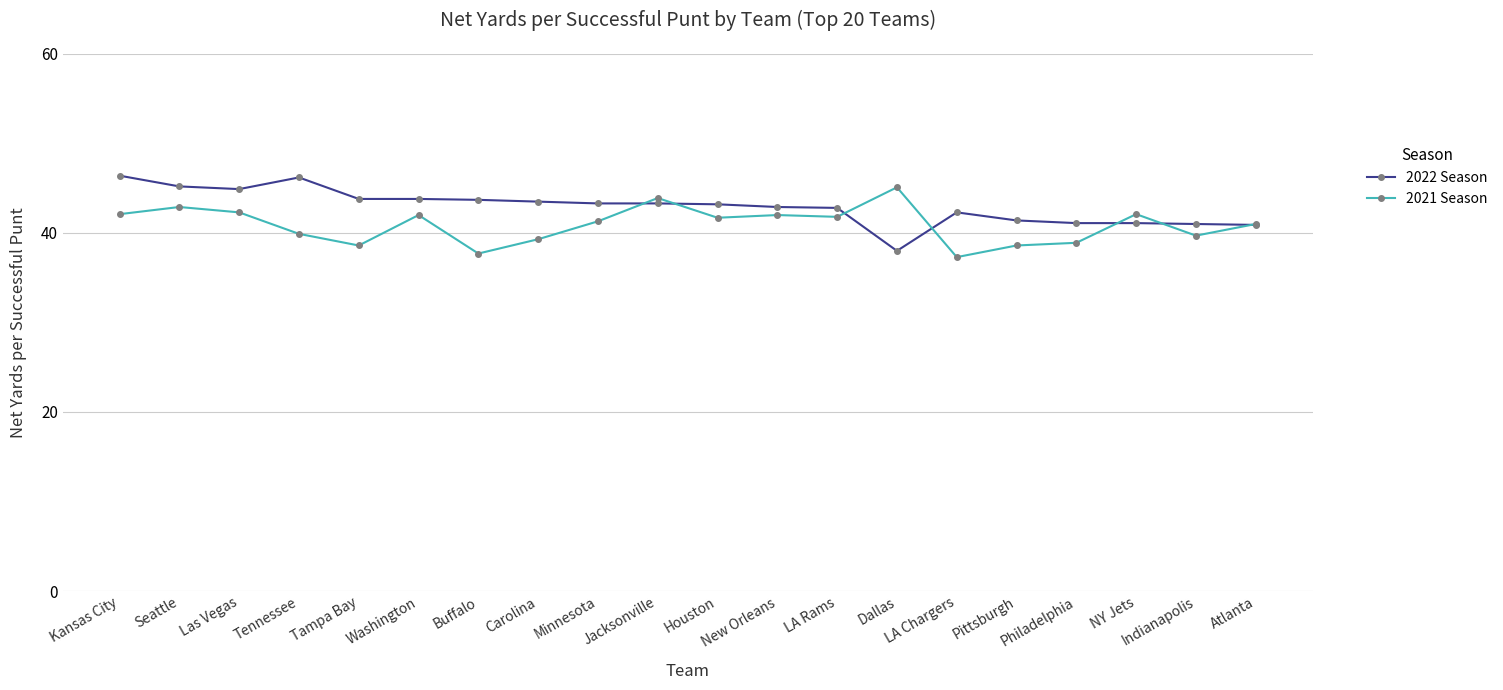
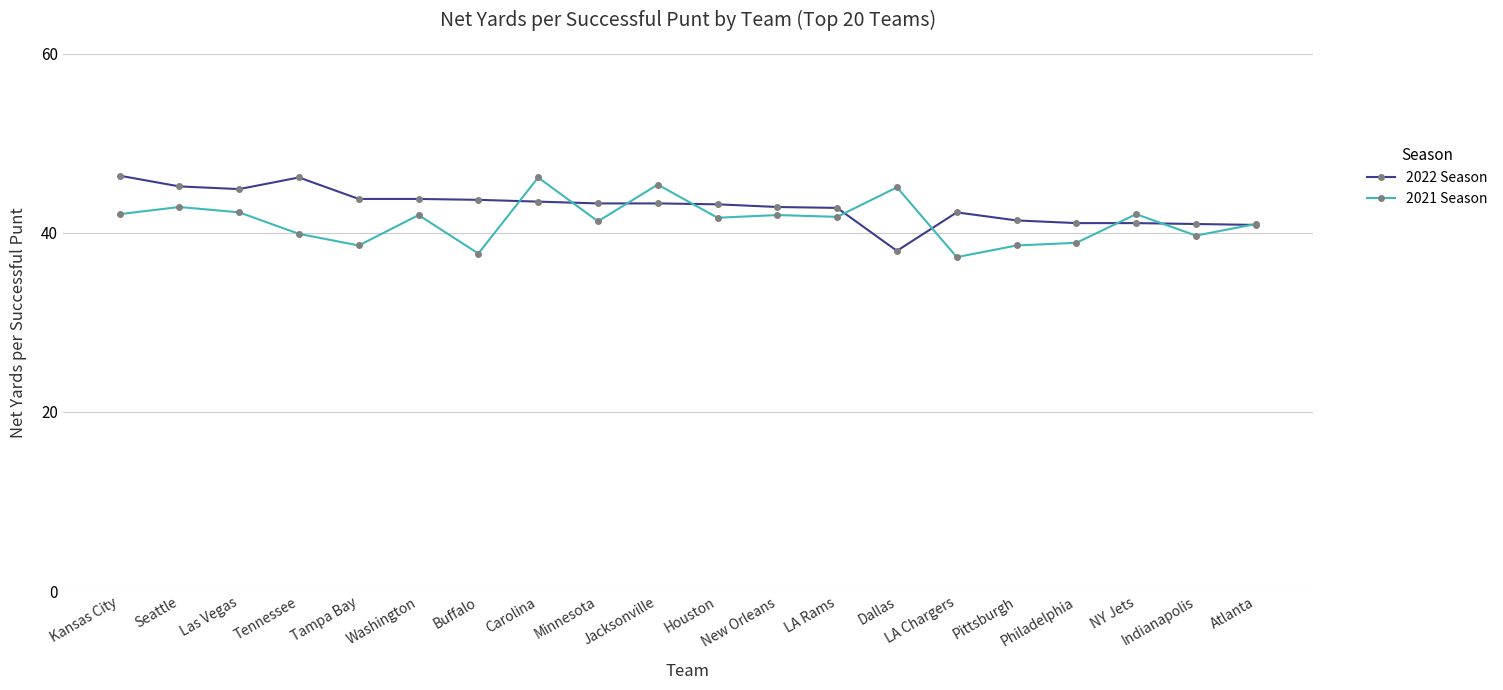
  {
    "2022 Season": {
      "Kansas City": 46,
      "Seattle": 45,
      "Las Vegas": 45,
      "Tennessee": 46,
      "Tampa Bay": 44,
      "Washington": 44,
      "Buffalo": 44,
      "Carolina": 44,
      "Minnesota": 43,
      "Jacksonville": 43,
      "Houston": 43,
      "New Orleans": 43,
      "LA Rams": 43,
      "Dallas": 38,
      "LA Chargers": 42,
      "Pittsburgh": 41,
      "Philadelphia": 41,
      "NY Jets": 41,
      "Indianapolis": 41
    },
    "2021 Season": {
      "Kansas City": 42,
      "Seattle": 43,
      "Las Vegas": 42,
      "Tennessee": 40,
      "Tampa Bay": 39,
      "Washington": 42,
      "Buffalo": 38,
-     "Carolina": 39,
+     "Carolina": 46,
      "Minnesota": 41,
-     "Jacksonville": 44,
+     "Jacksonville": 45,
      "Houston": 42,
      "New Orleans": 42,
      "LA Rams": 42,
      "Dallas": 45,
      "LA Chargers": 37,
      "Pittsburgh": 39,
      "Philadelphia": 39,
      "NY Jets": 42,
      "Indianapolis": 40
    }
  }
